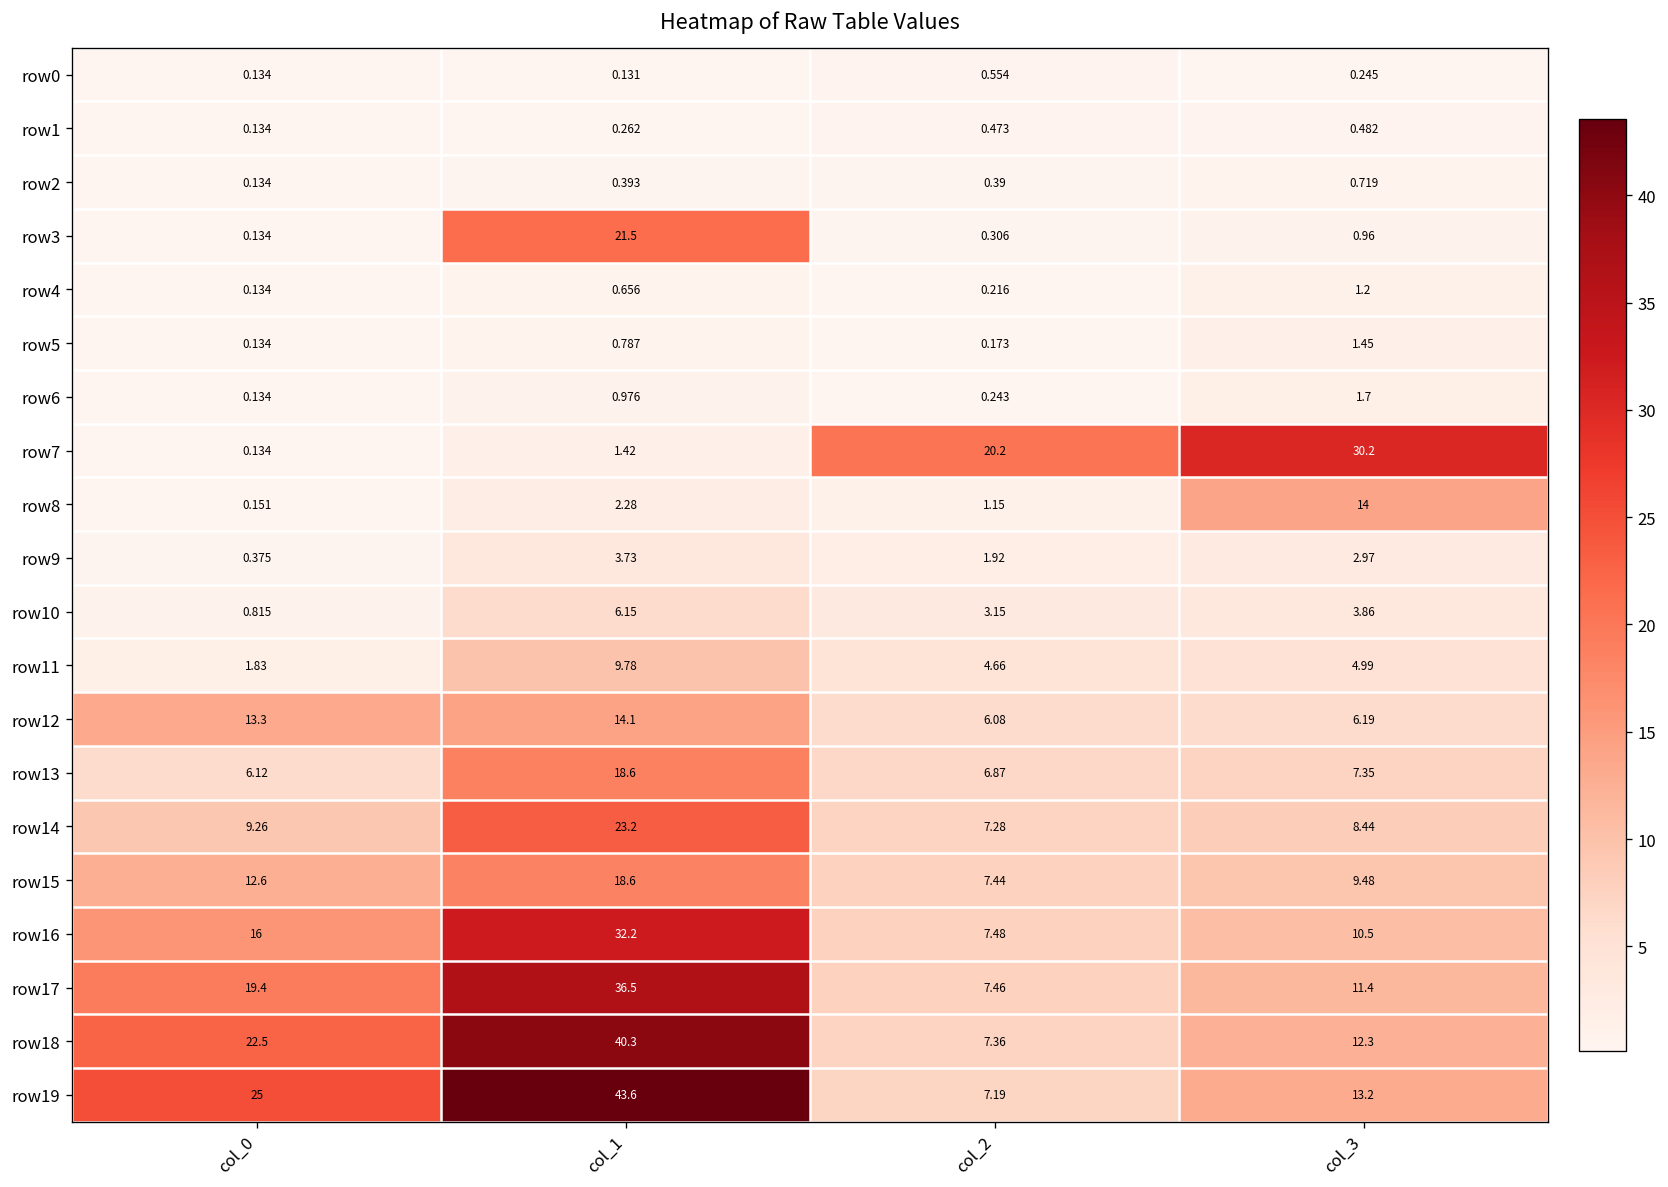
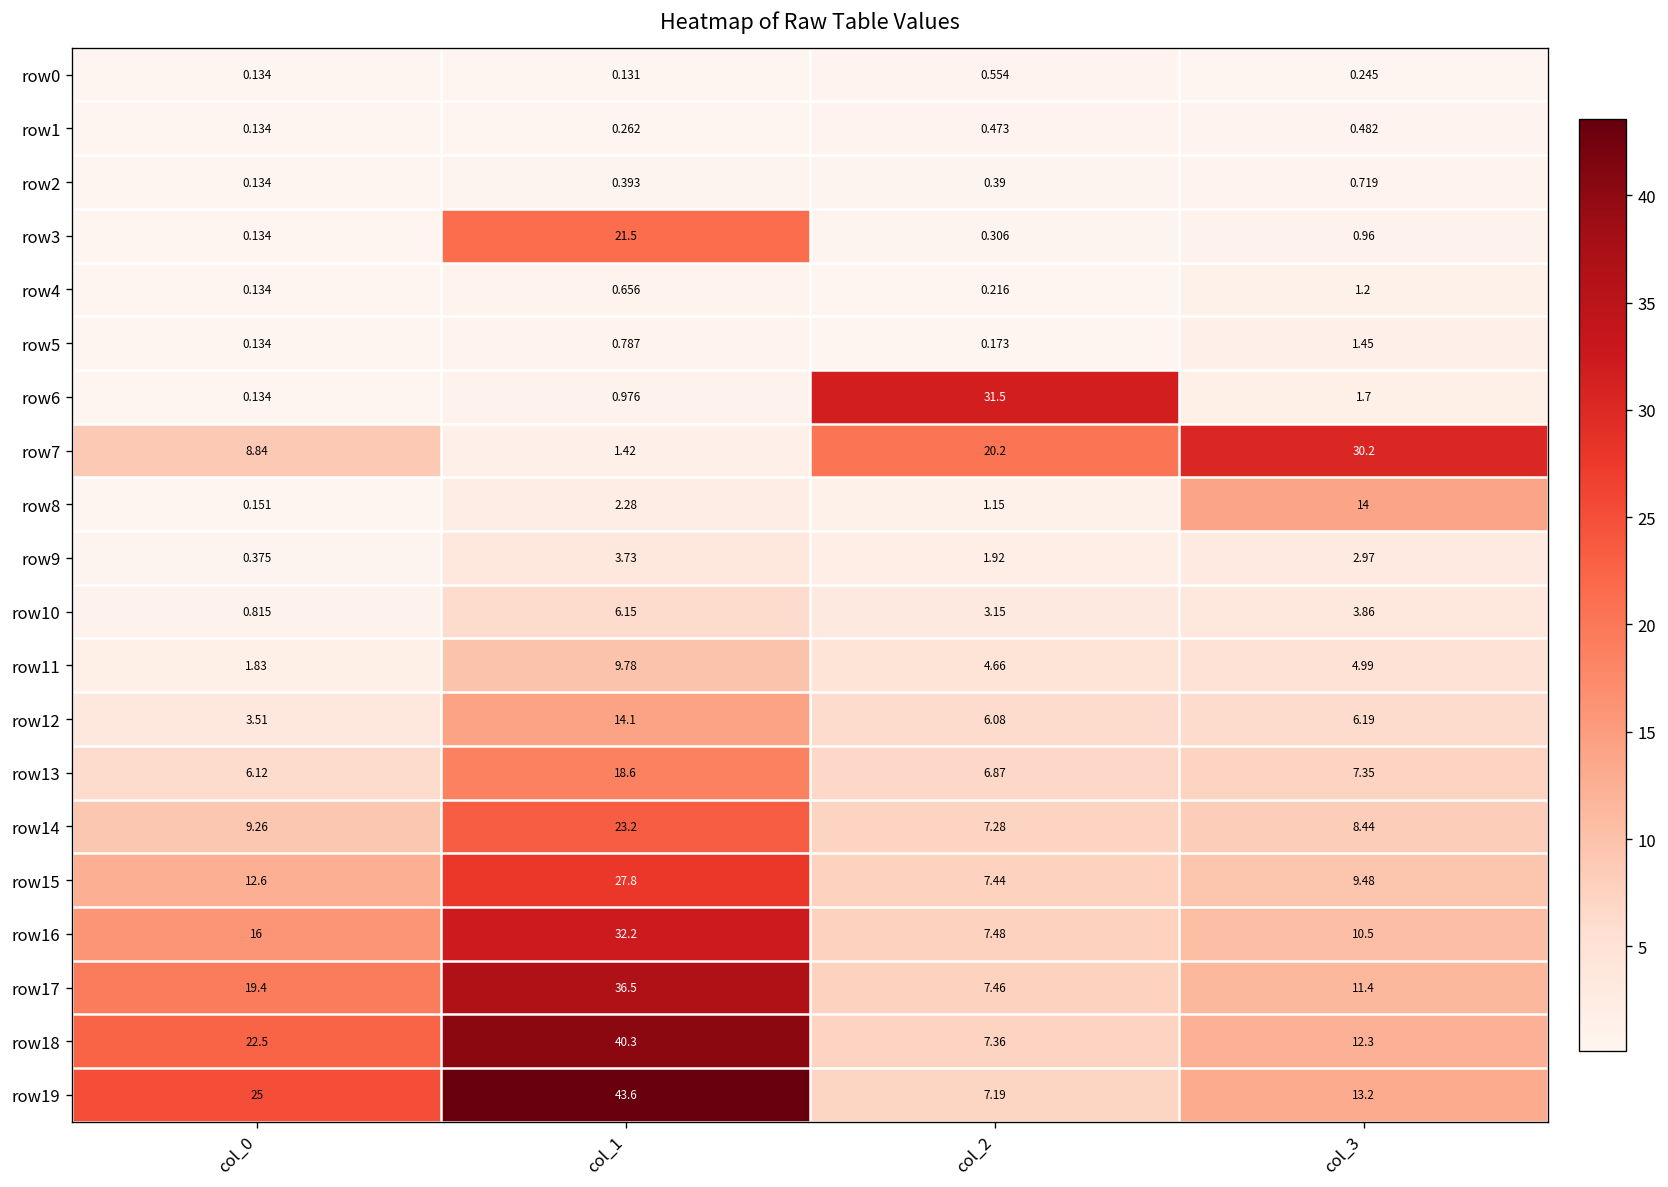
  {
    "row0": {
      "col_0": 0.134,
      "col_1": 0.131,
      "col_2": 0.554,
      "col_3": 0.245
    },
    "row1": {
      "col_0": 0.134,
      "col_1": 0.262,
      "col_2": 0.473,
      "col_3": 0.482
    },
    "row2": {
      "col_0": 0.134,
      "col_1": 0.393,
      "col_2": 0.39,
      "col_3": 0.719
    },
    "row3": {
      "col_0": 0.134,
      "col_1": 21.5,
      "col_2": 0.306,
      "col_3": 0.96
    },
    "row4": {
      "col_0": 0.134,
      "col_1": 0.656,
      "col_2": 0.216,
      "col_3": 1.2
    },
    "row5": {
      "col_0": 0.134,
      "col_1": 0.787,
      "col_2": 0.173,
      "col_3": 1.45
    },
    "row6": {
      "col_0": 0.134,
      "col_1": 0.976,
-     "col_2": 0.243,
+     "col_2": 31.5,
      "col_3": 1.7
    },
    "row7": {
-     "col_0": 0.134,
+     "col_0": 8.84,
      "col_1": 1.42,
      "col_2": 20.2,
      "col_3": 30.2
    },
    "row8": {
      "col_0": 0.151,
      "col_1": 2.28,
      "col_2": 1.15,
      "col_3": 14
    },
    "row9": {
      "col_0": 0.375,
      "col_1": 3.73,
      "col_2": 1.92,
      "col_3": 2.97
    },
    "row10": {
      "col_0": 0.815,
      "col_1": 6.15,
      "col_2": 3.15,
      "col_3": 3.86
    },
    "row11": {
      "col_0": 1.83,
      "col_1": 9.78,
      "col_2": 4.66,
      "col_3": 4.99
    },
    "row12": {
-     "col_0": 13.3,
+     "col_0": 3.51,
      "col_1": 14.1,
      "col_2": 6.08,
      "col_3": 6.19
    },
    "row13": {
      "col_0": 6.12,
      "col_1": 18.6,
      "col_2": 6.87,
      "col_3": 7.35
    },
    "row14": {
      "col_0": 9.26,
      "col_1": 23.2,
      "col_2": 7.28,
      "col_3": 8.44
    },
    "row15": {
      "col_0": 12.6,
-     "col_1": 18.6,
+     "col_1": 27.8,
      "col_2": 7.44,
      "col_3": 9.48
    },
    "row16": {
      "col_0": 16,
      "col_1": 32.2,
      "col_2": 7.48,
      "col_3": 10.5
    },
    "row17": {
      "col_0": 19.4,
      "col_1": 36.5,
      "col_2": 7.46,
      "col_3": 11.4
    },
    "row18": {
      "col_0": 22.5,
      "col_1": 40.3,
      "col_2": 7.36,
      "col_3": 12.3
    },
    "row19": {
      "col_0": 25,
      "col_1": 43.6,
      "col_2": 7.19,
      "col_3": 13.2
    }
  }
